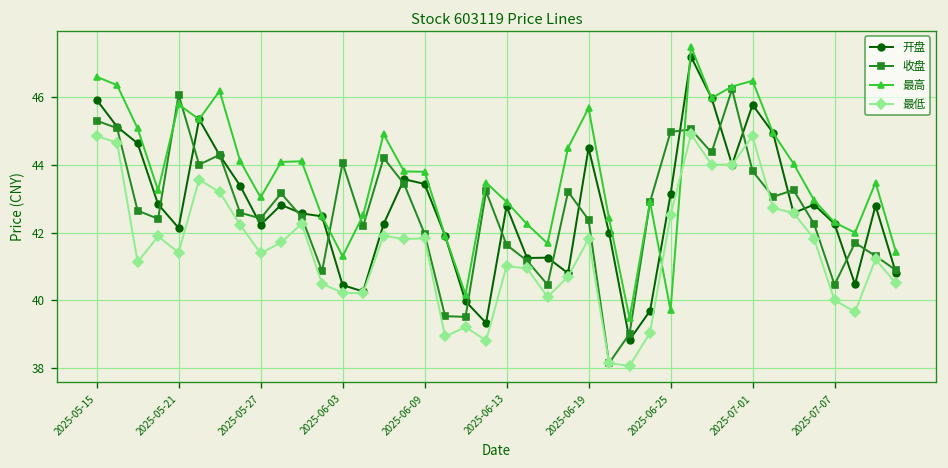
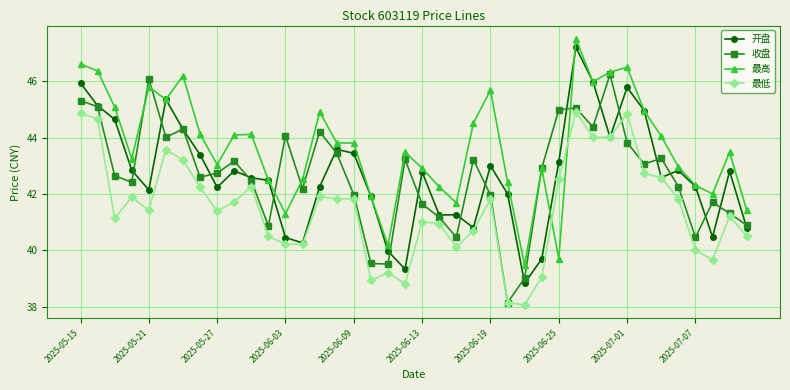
  {
    "开盘": {
      "2025-05-15": 45.9,
      "2025-05-21": 42.1,
      "2025-05-27": 42.2,
      "2025-06-03": 40.5,
      "2025-06-09": 43.4,
      "2025-06-13": 42.8,
-     "2025-06-19": 44.5,
+     "2025-06-19": 43.0,
      "2025-06-25": 43.1,
      "2025-07-01": 45.8
    },
    "收盘": {
      "2025-05-15": 45.3,
      "2025-05-21": 46.1,
-     "2025-05-27": 42.4,
+     "2025-05-27": 42.7,
      "2025-06-03": 44.1,
      "2025-06-09": 42.0,
      "2025-06-13": 41.6,
-     "2025-06-19": 42.4,
+     "2025-06-19": 42.0,
      "2025-06-25": 45.0,
      "2025-07-01": 43.8,
      "2025-07-07": 40.5
    },
    "最高": {
      "2025-05-15": 46.6,
      "2025-05-21": 45.8,
      "2025-05-27": 43.0,
      "2025-06-03": 41.3,
      "2025-06-09": 43.8,
      "2025-06-13": 42.9,
      "2025-06-19": 45.7,
      "2025-06-25": 39.7,
      "2025-07-01": 46.5
    },
    "最低": {
      "2025-05-15": 44.9,
      "2025-05-21": 41.4,
      "2025-05-27": 41.4,
      "2025-06-03": 40.2,
      "2025-06-09": 41.8,
      "2025-06-13": 41.0,
      "2025-06-19": 41.8,
      "2025-06-25": 42.5,
      "2025-07-01": 44.9,
      "2025-07-07": 40.0
    }
  }
